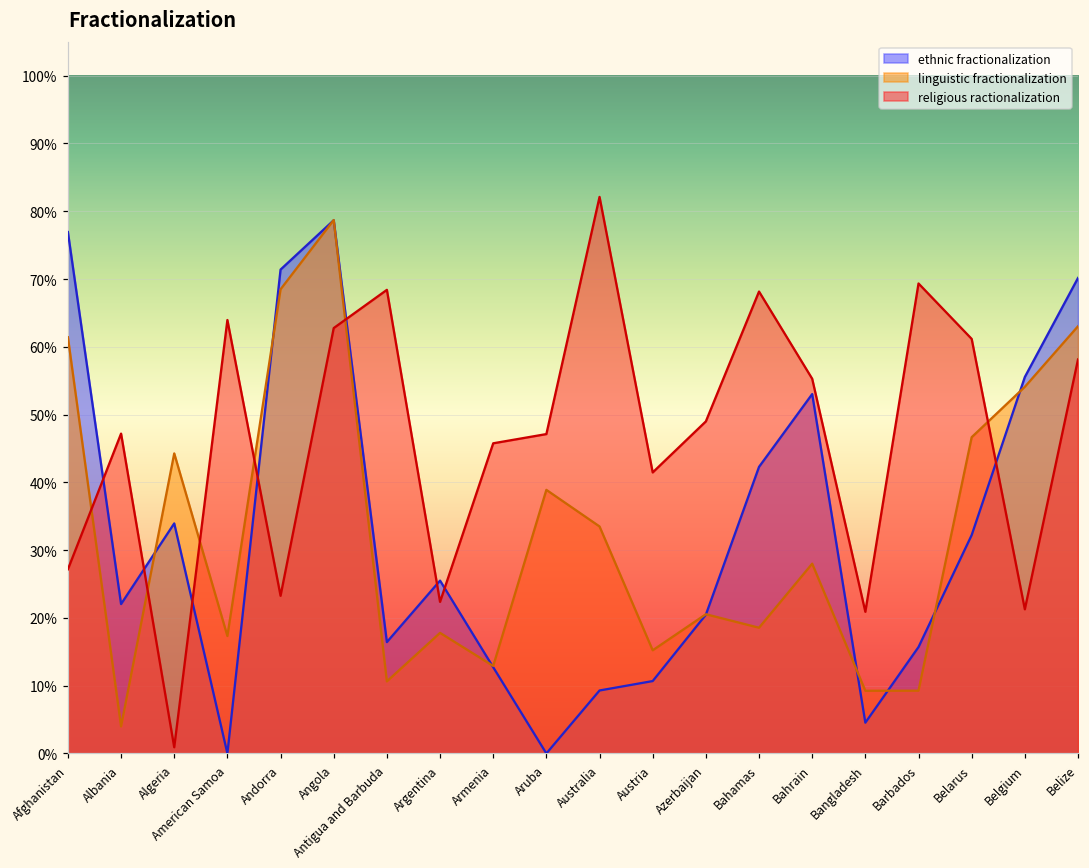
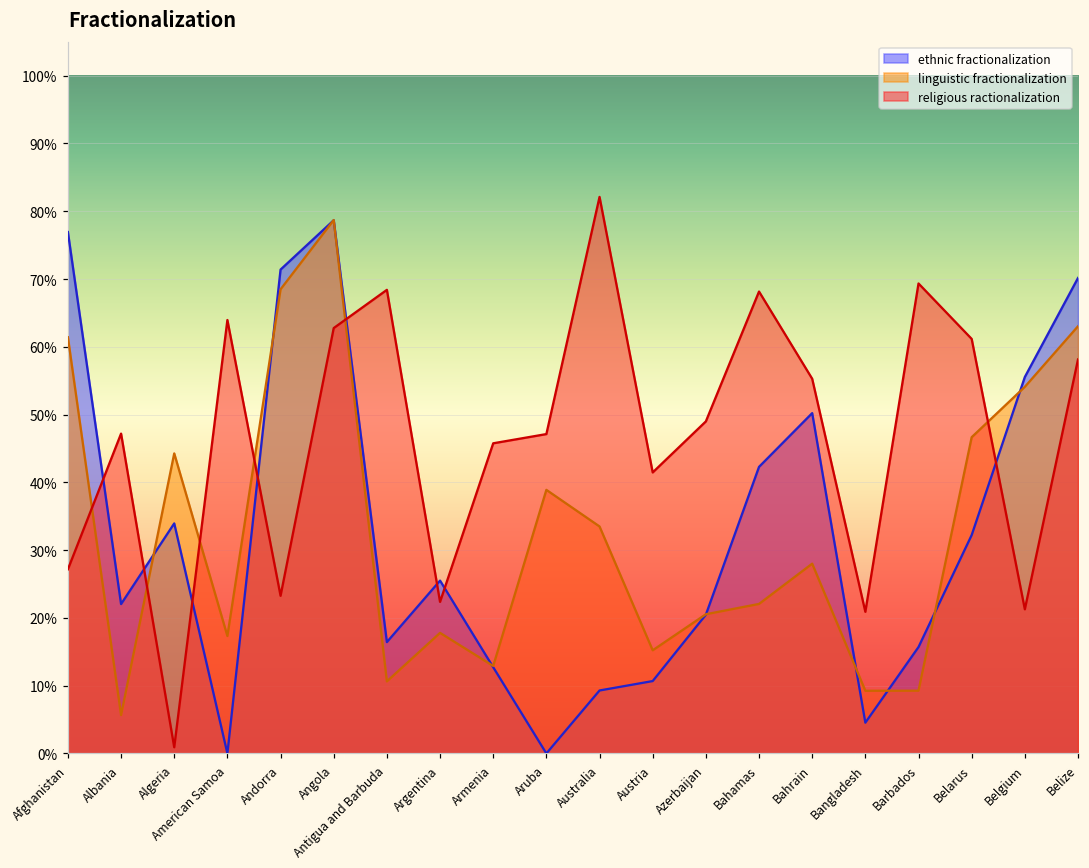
  {
    "ethnic fractionalization": {
      "Afghanistan": "77%",
      "Albania": "22%",
      "Algeria": "34%",
      "American Samoa": "0%",
      "Andorra": "71%",
      "Antigua and Barbuda": "16%",
      "Argentina": "26%",
      "Aruba": "0%",
      "Australia": "9%",
      "Austria": "11%",
      "Bahamas": "42%",
-     "Bahrain": "53%",
+     "Bahrain": "50%",
      "Bangladesh": "5%",
      "Barbados": "16%",
      "Belarus": "32%",
      "Belgium": "56%",
      "Belize": "70%"
    },
    "linguistic fractionalization": {
      "Afghanistan": "61%",
-     "Albania": "4%",
+     "Albania": "6%",
      "Algeria": "44%",
      "American Samoa": "17%",
      "Andorra": "68%",
      "Antigua and Barbuda": "11%",
      "Argentina": "18%",
      "Aruba": "39%",
      "Australia": "33%",
      "Austria": "15%",
-     "Bahamas": "19%",
+     "Bahamas": "22%",
      "Bahrain": "28%",
      "Bangladesh": "9%",
      "Barbados": "9%",
      "Belarus": "47%",
      "Belgium": "54%",
      "Belize": "63%"
    },
    "religious ractionalization": {
      "Afghanistan": "27%",
      "Albania": "47%",
      "Algeria": "1%",
      "American Samoa": "64%",
      "Andorra": "23%",
      "Angola": "63%",
      "Antigua and Barbuda": "68%",
      "Argentina": "22%",
      "Armenia": "46%",
      "Aruba": "47%",
      "Australia": "82%",
      "Austria": "41%",
      "Azerbaijan": "49%",
      "Bahamas": "68%",
      "Bahrain": "55%",
      "Bangladesh": "21%",
      "Barbados": "69%",
      "Belarus": "61%",
      "Belgium": "21%",
      "Belize": "58%"
    }
  }
